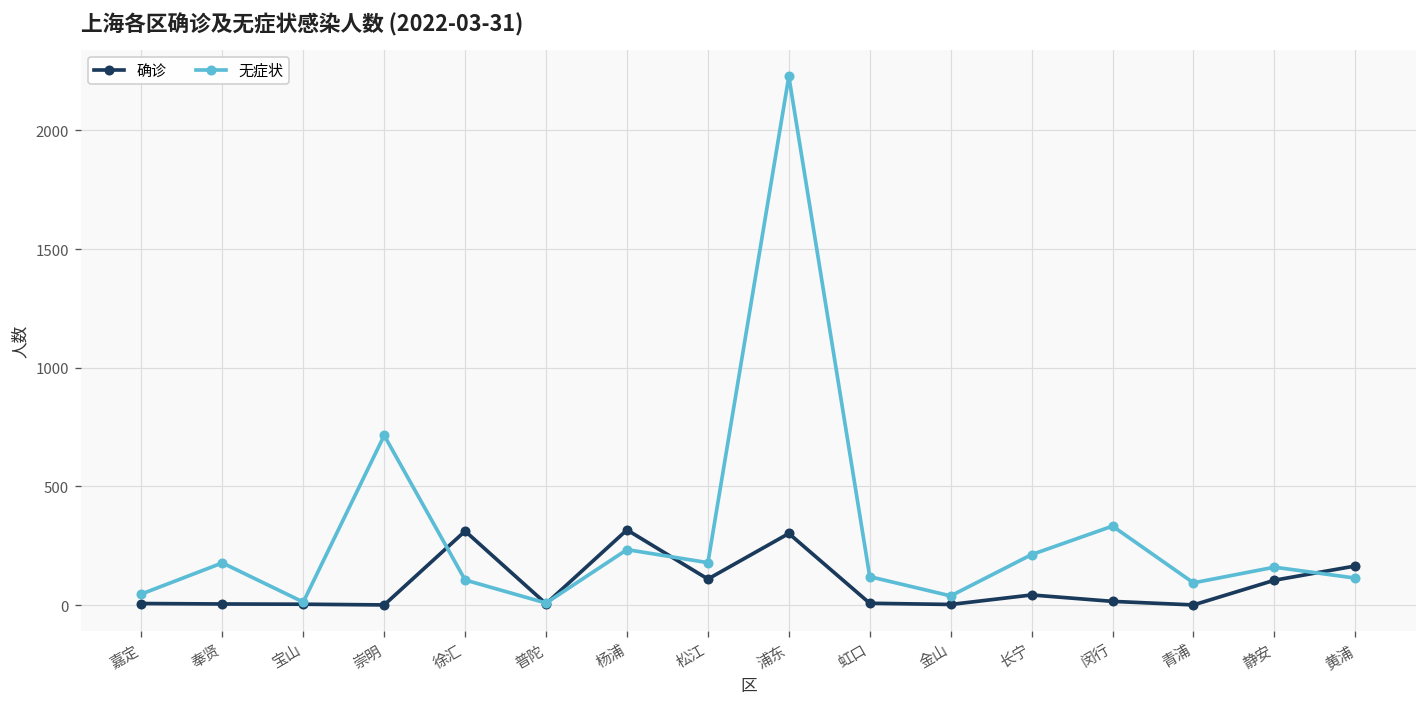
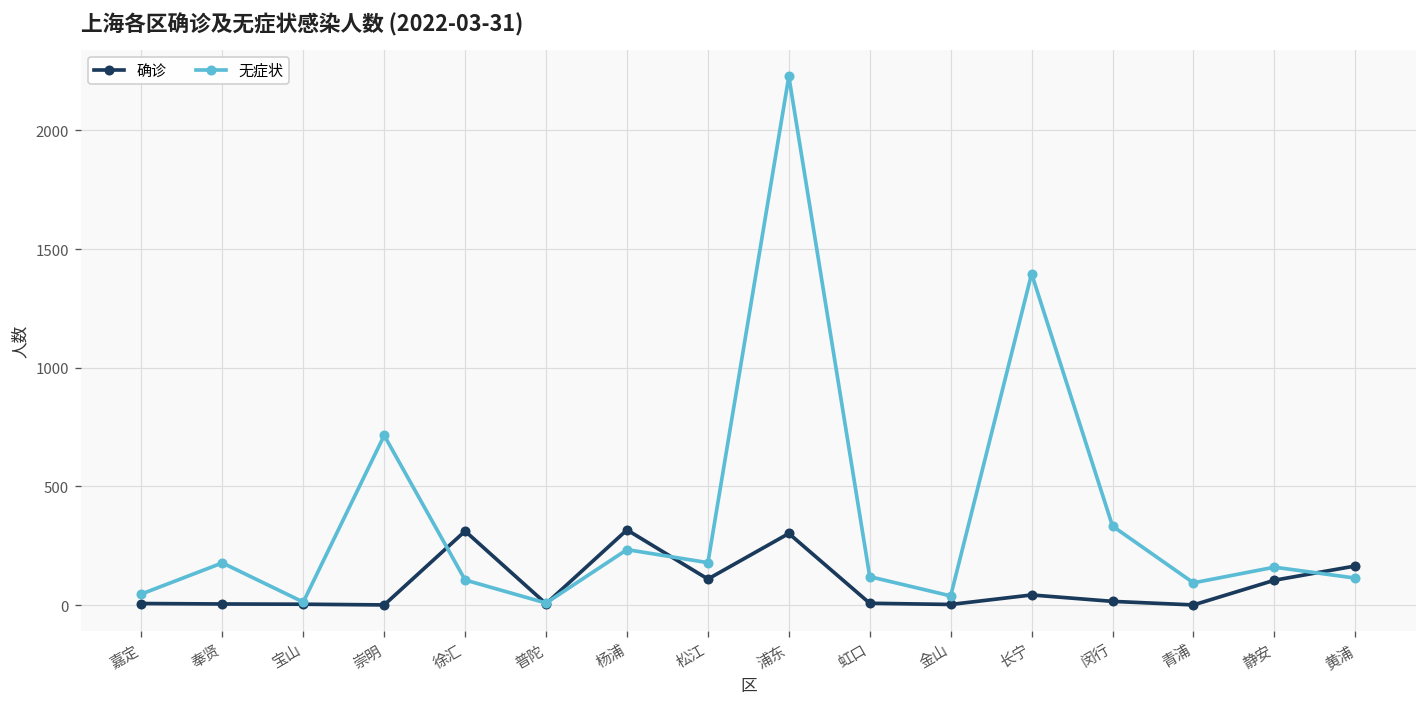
  {
    "确诊": {
      "嘉定": 10,
      "奉贤": 10,
      "崇明": 0,
      "徐汇": 310,
      "杨浦": 320,
      "松江": 110,
      "浦东": 300,
      "虹口": 10,
      "金山": 0,
      "长宁": 40,
      "闵行": 20,
      "青浦": 0,
      "静安": 110,
      "黄浦": 170
    },
    "无症状": {
      "嘉定": 50,
      "奉贤": 180,
      "崇明": 720,
      "徐汇": 110,
      "杨浦": 230,
      "松江": 180,
      "浦东": 2230,
      "虹口": 120,
      "金山": 40,
-     "长宁": 210,
+     "长宁": 1400,
      "闵行": 330,
      "青浦": 90,
      "静安": 160,
      "黄浦": 110
    }
  }
